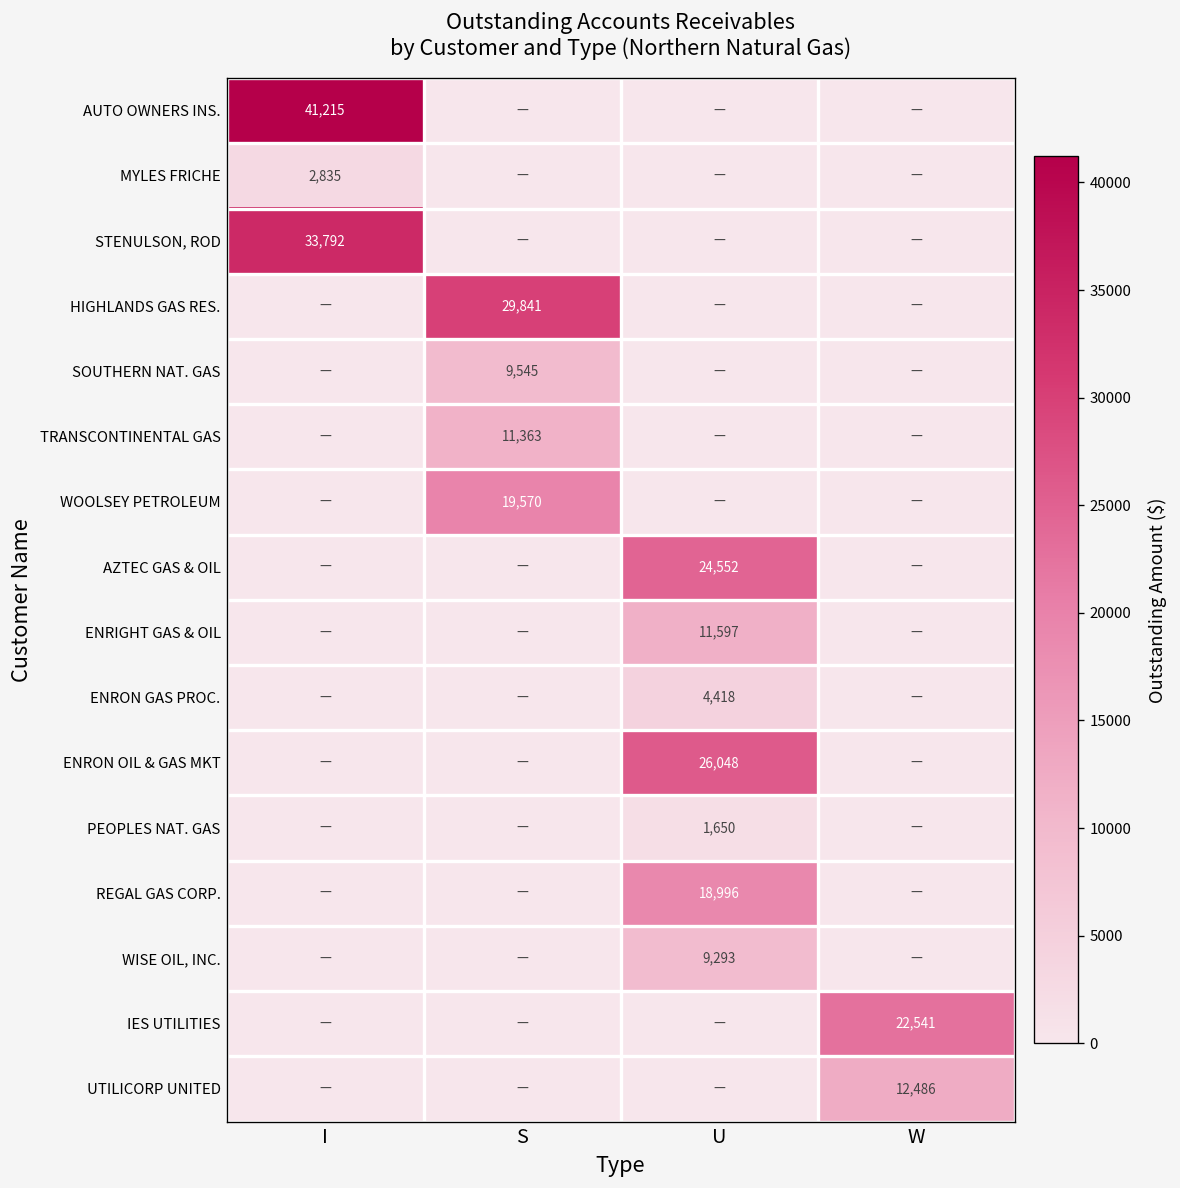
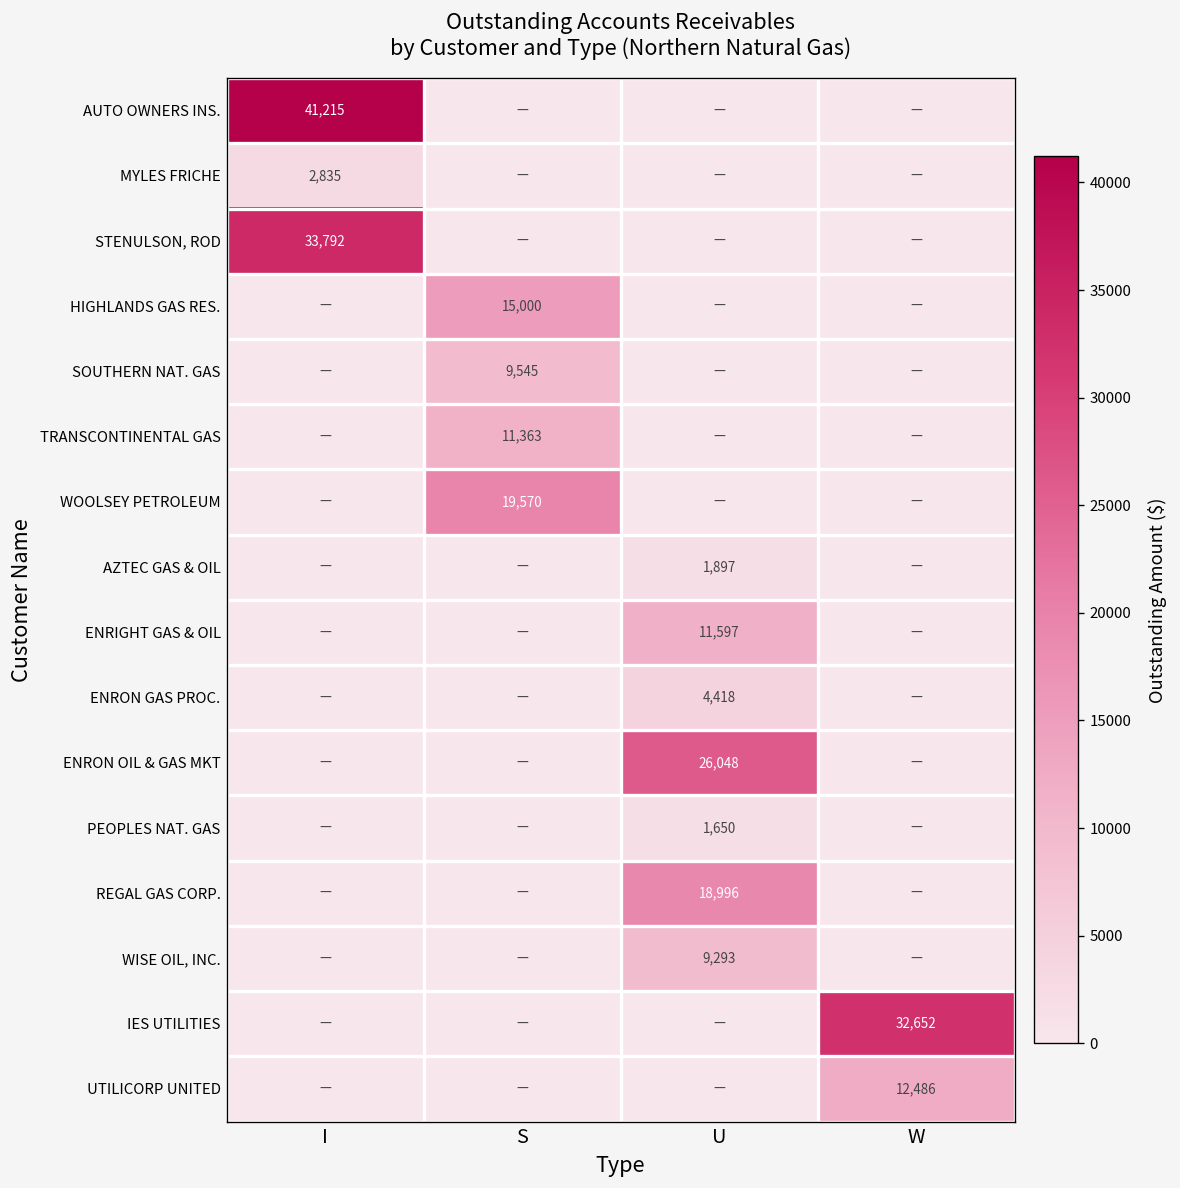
  {
    "AUTO OWNERS INS.": {
      "I": "41,215"
    },
    "MYLES FRICHE": {
      "I": "2,835"
    },
    "STENULSON, ROD": {
      "I": "33,792"
    },
    "HIGHLANDS GAS RES.": {
-     "S": "29,841"
+     "S": "15,000"
    },
    "SOUTHERN NAT. GAS": {
      "S": "9,545"
    },
    "TRANSCONTINENTAL GAS": {
      "S": "11,363"
    },
    "WOOLSEY PETROLEUM": {
      "S": "19,570"
    },
    "AZTEC GAS & OIL": {
-     "U": "24,552"
+     "U": "1,897"
    },
    "ENRIGHT GAS & OIL": {
      "U": "11,597"
    },
    "ENRON GAS PROC.": {
      "U": "4,418"
    },
    "ENRON OIL & GAS MKT": {
      "U": "26,048"
    },
    "PEOPLES NAT. GAS": {
      "U": "1,650"
    },
    "REGAL GAS CORP.": {
      "U": "18,996"
    },
    "WISE OIL, INC.": {
      "U": "9,293"
    },
    "IES UTILITIES": {
-     "W": "22,541"
+     "W": "32,652"
    },
    "UTILICORP UNITED": {
      "W": "12,486"
    }
  }
